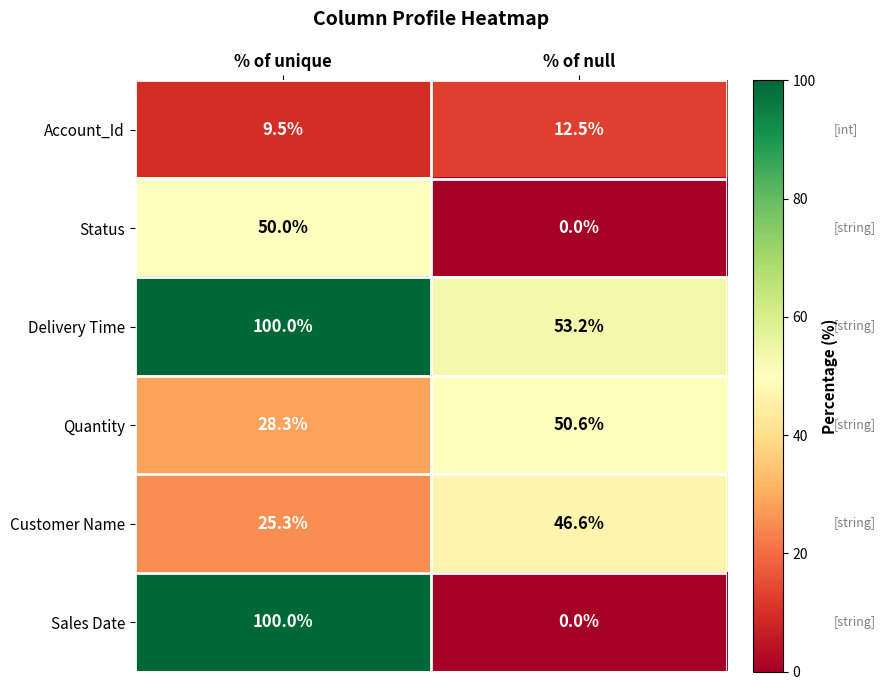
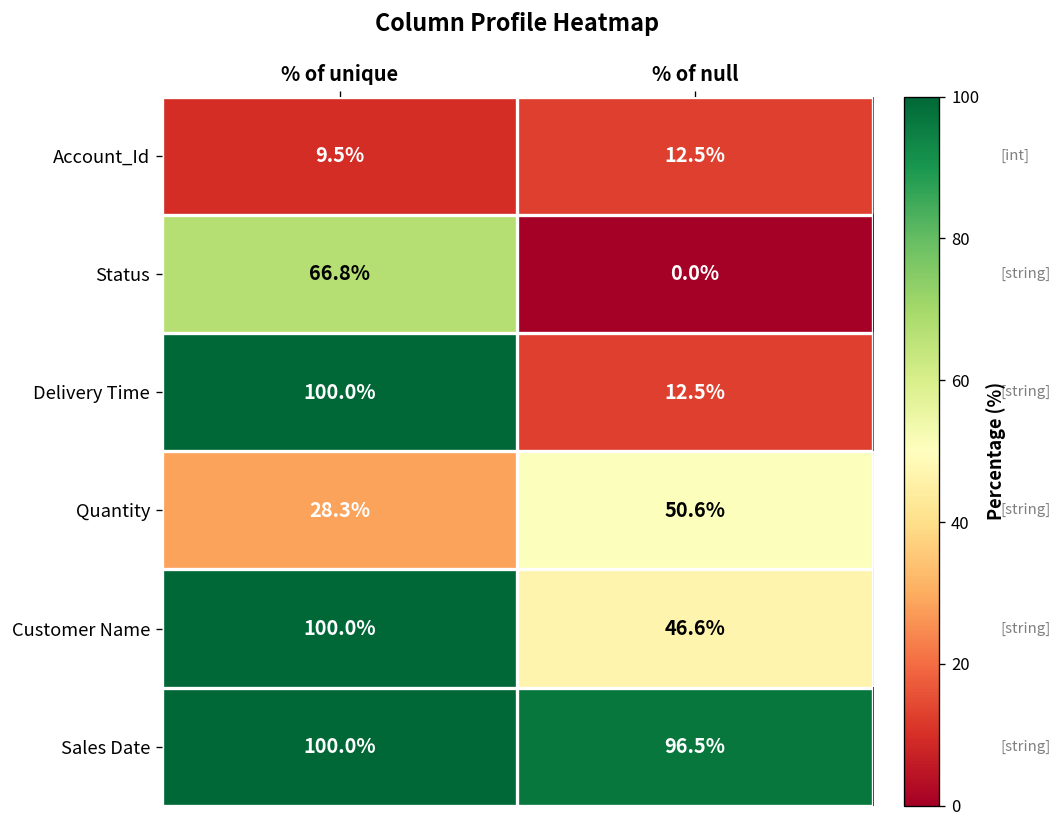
  {
    "Account_Id": {
      "% of unique": "9.5%",
      "% of null": "12.5%"
    },
    "Status": {
-     "% of unique": "50.0%",
+     "% of unique": "66.8%",
      "% of null": "0.0%"
    },
    "Delivery Time": {
      "% of unique": "100.0%",
-     "% of null": "53.2%"
+     "% of null": "12.5%"
    },
    "Quantity": {
      "% of unique": "28.3%",
      "% of null": "50.6%"
    },
    "Customer Name": {
-     "% of unique": "25.3%",
+     "% of unique": "100.0%",
      "% of null": "46.6%"
    },
    "Sales Date": {
      "% of unique": "100.0%",
-     "% of null": "0.0%"
+     "% of null": "96.5%"
    }
  }
